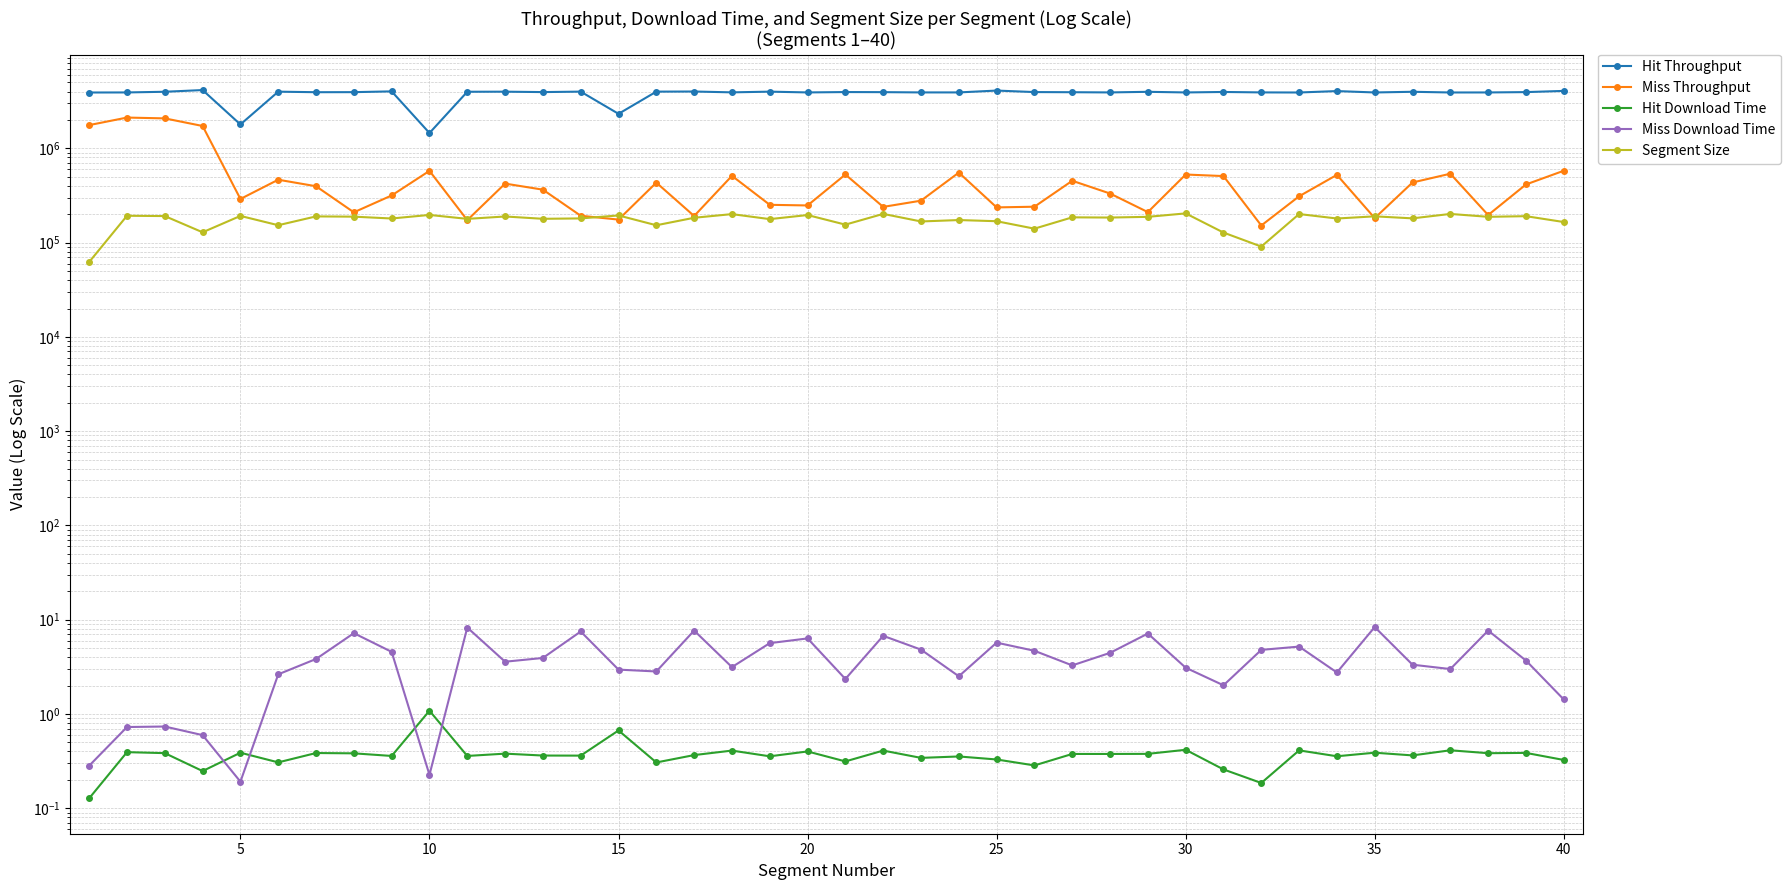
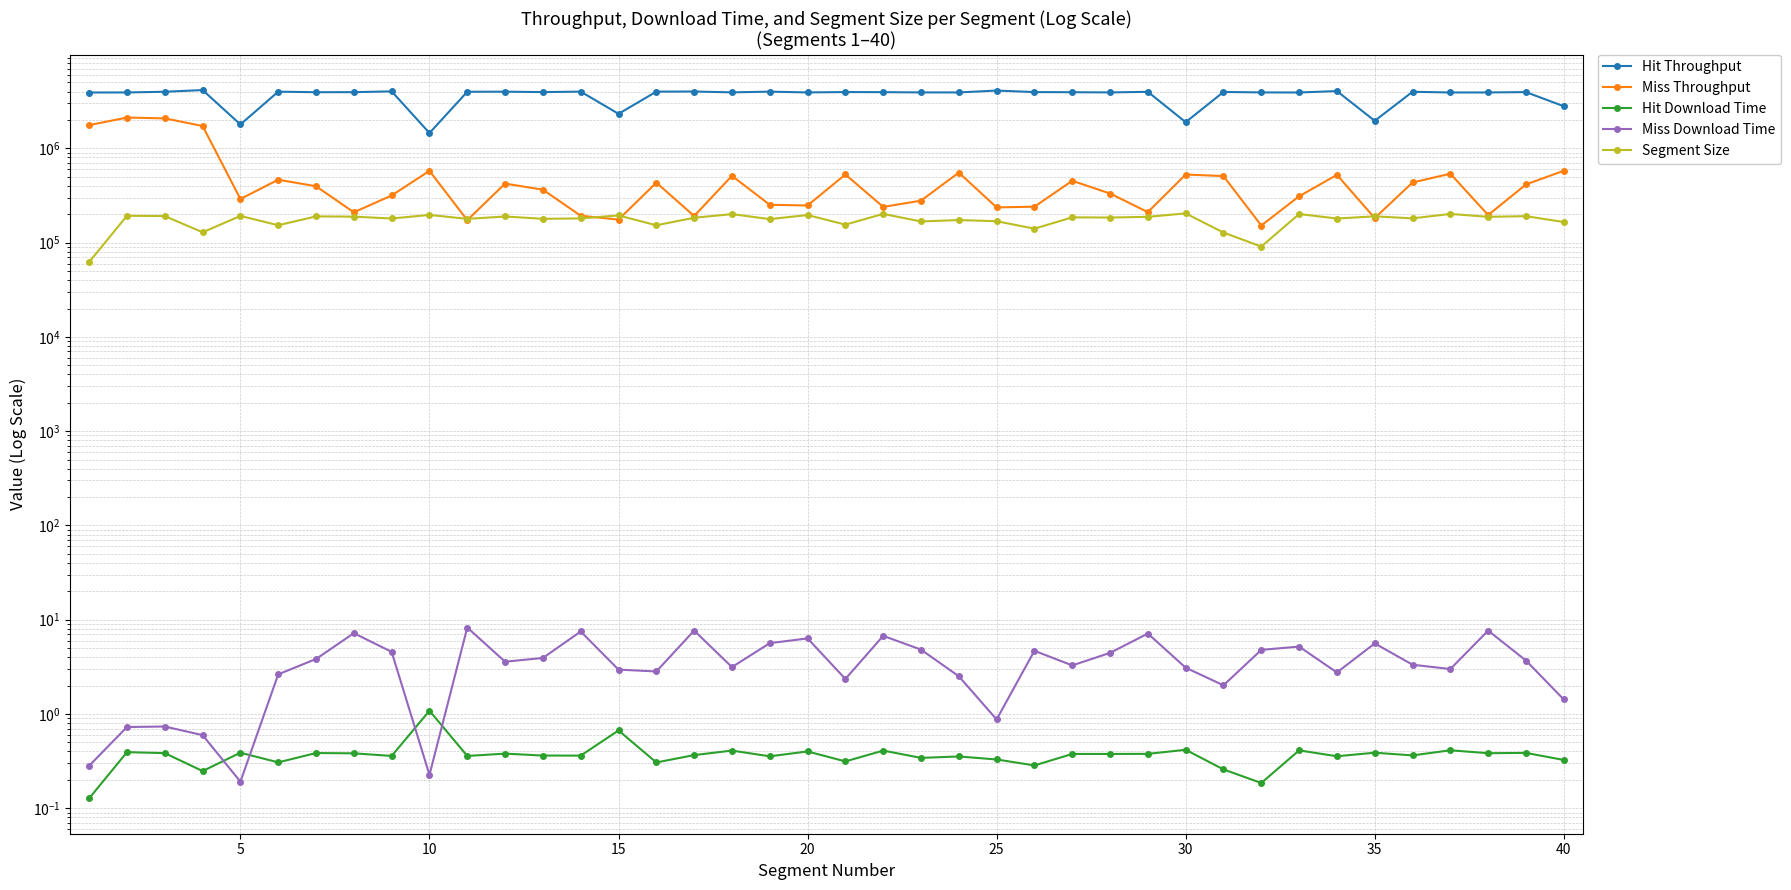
  {
    "Hit Throughput": {
      "5": 1800000,
      "10": 1500000,
      "15": 2300000,
      "20": 3900000,
      "25": 4000000,
-     "30": 3900000,
-     "35": 3900000,
-     "40": 4100000
+     "30": 1900000,
+     "35": 2000000,
+     "40": 2800000
    },
    "Miss Throughput": {
      "5": 290000,
      "10": 600000,
      "15": 180000,
      "20": 250000,
      "25": 240000,
      "30": 500000,
      "40": 600000
    },
    "Hit Download Time": {
      "5": 0.4,
      "10": 1.1,
      "15": 0.7,
      "20": 0.4,
      "25": 0.33,
      "30": 0.4,
      "35": 0.4,
      "40": 0.33
    },
    "Miss Download Time": {
      "5": 0.2,
      "10": 0.23,
      "15": 3.0,
      "20": 6,
-     "25": 6,
+     "25": 0.9,
      "30": 3.1,
-     "35": 8,
+     "35": 6,
      "40": 1.4
    },
    "Segment Size": {
      "5": 190000,
      "10": 200000,
      "15": 190000,
      "20": 200000,
      "25": 170000,
      "30": 200000,
      "40": 170000
    }
  }
